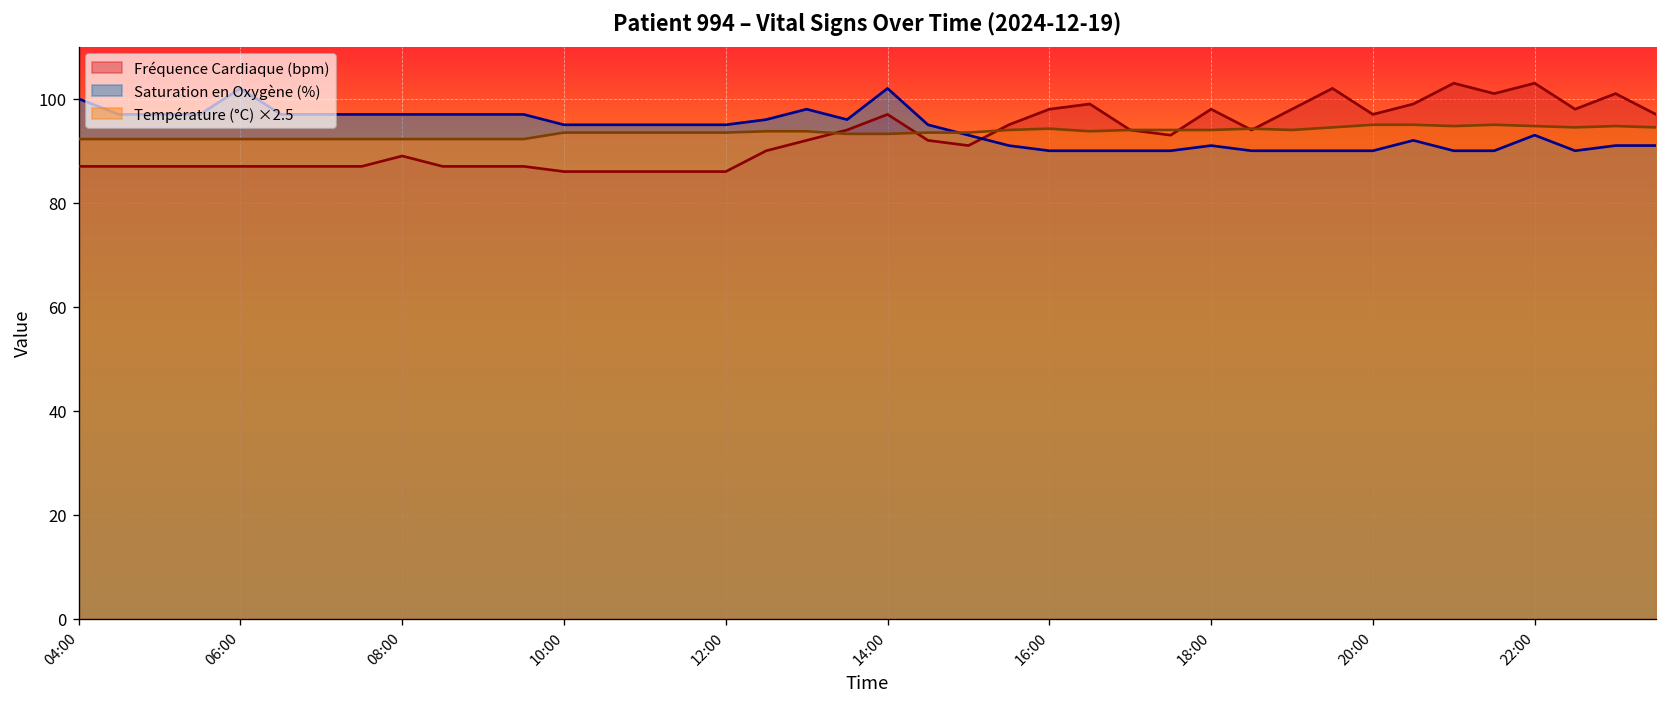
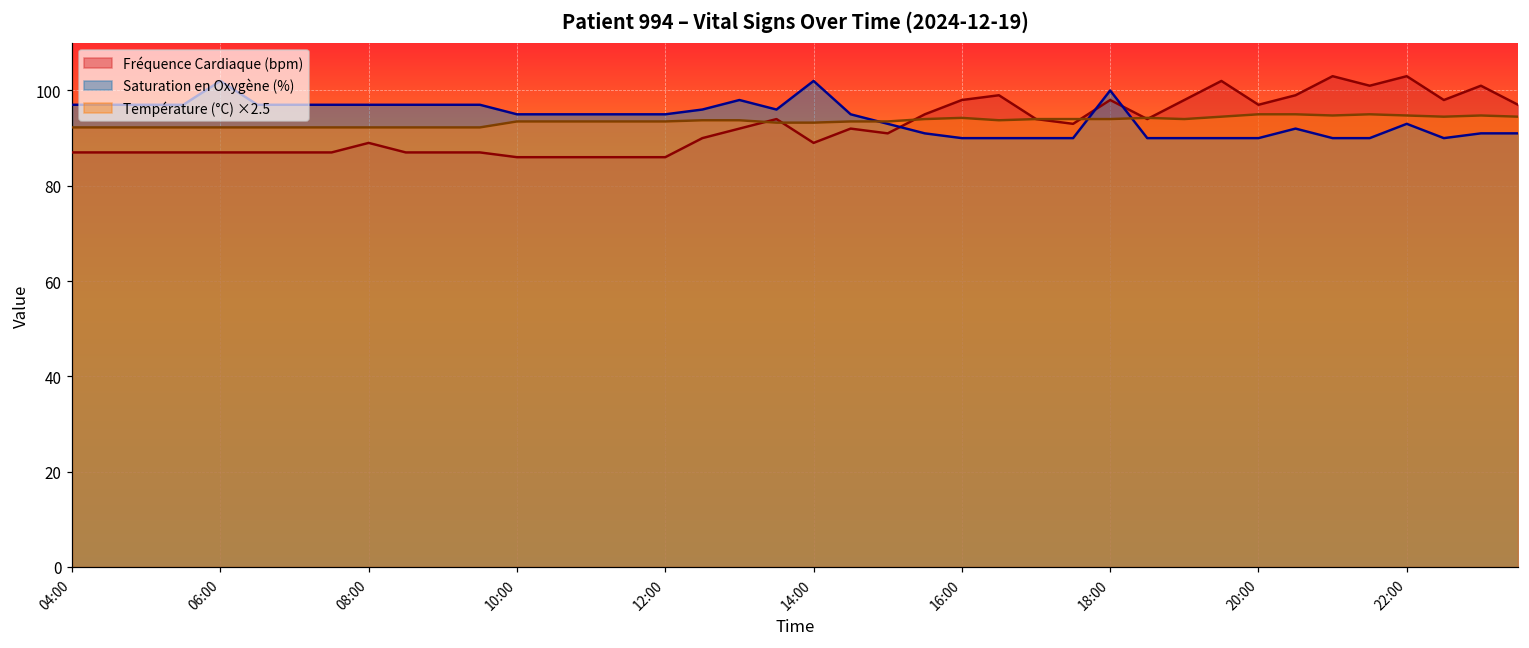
  {
    "Fréquence Cardiaque (bpm)": {
      "04:00": 87,
      "06:00": 87,
      "08:00": 89,
      "10:00": 86,
      "12:00": 86,
-     "14:00": 97,
+     "14:00": 89,
      "16:00": 98,
      "18:00": 98,
      "20:00": 97,
      "22:00": 103
    },
    "Saturation en Oxygène (%)": {
-     "04:00": 100,
+     "04:00": 97,
      "08:00": 97,
      "10:00": 95,
      "12:00": 95,
      "14:00": 102,
      "16:00": 90,
-     "18:00": 91,
+     "18:00": 100,
      "20:00": 90,
      "22:00": 93
    },
    "Température (°C) ×2.5": {
      "04:00": 92,
      "06:00": 92,
      "08:00": 92,
      "10:00": 94,
      "12:00": 94,
      "14:00": 93,
      "16:00": 94,
      "18:00": 94,
      "20:00": 95,
      "22:00": 95
    }
  }
